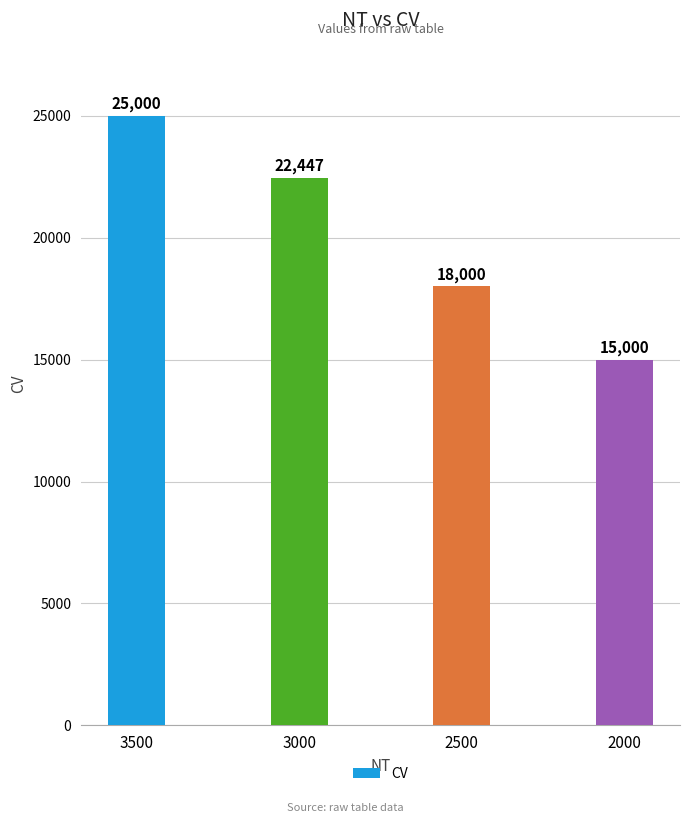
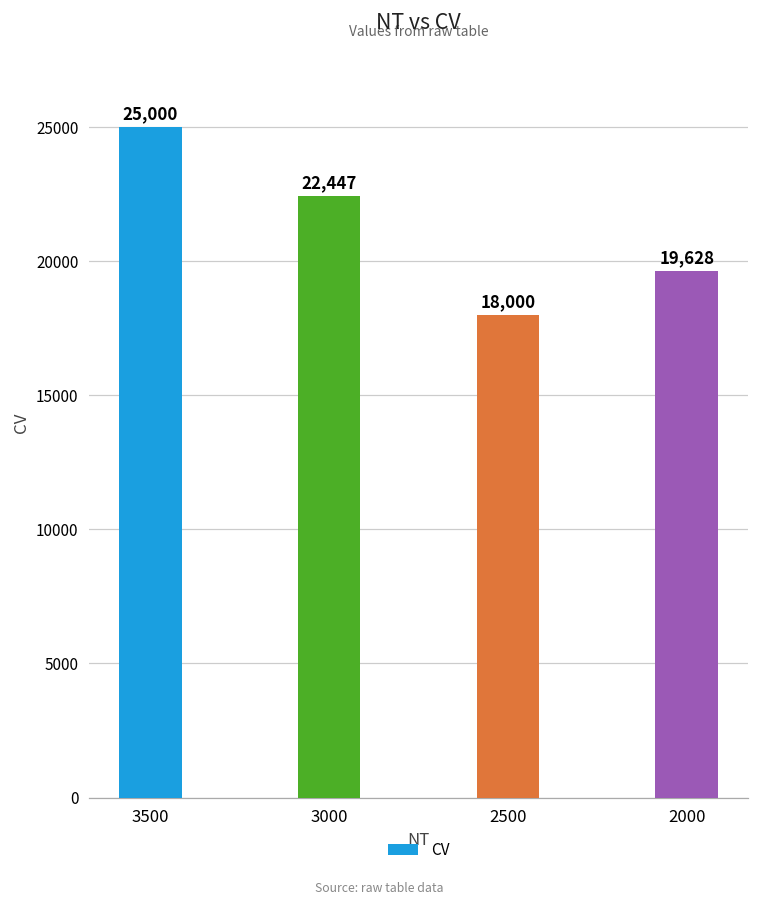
  {
    "3500": "25,000",
    "3000": "22,447",
    "2500": "18,000",
-   "2000": "15,000"
+   "2000": "19,628"
  }
